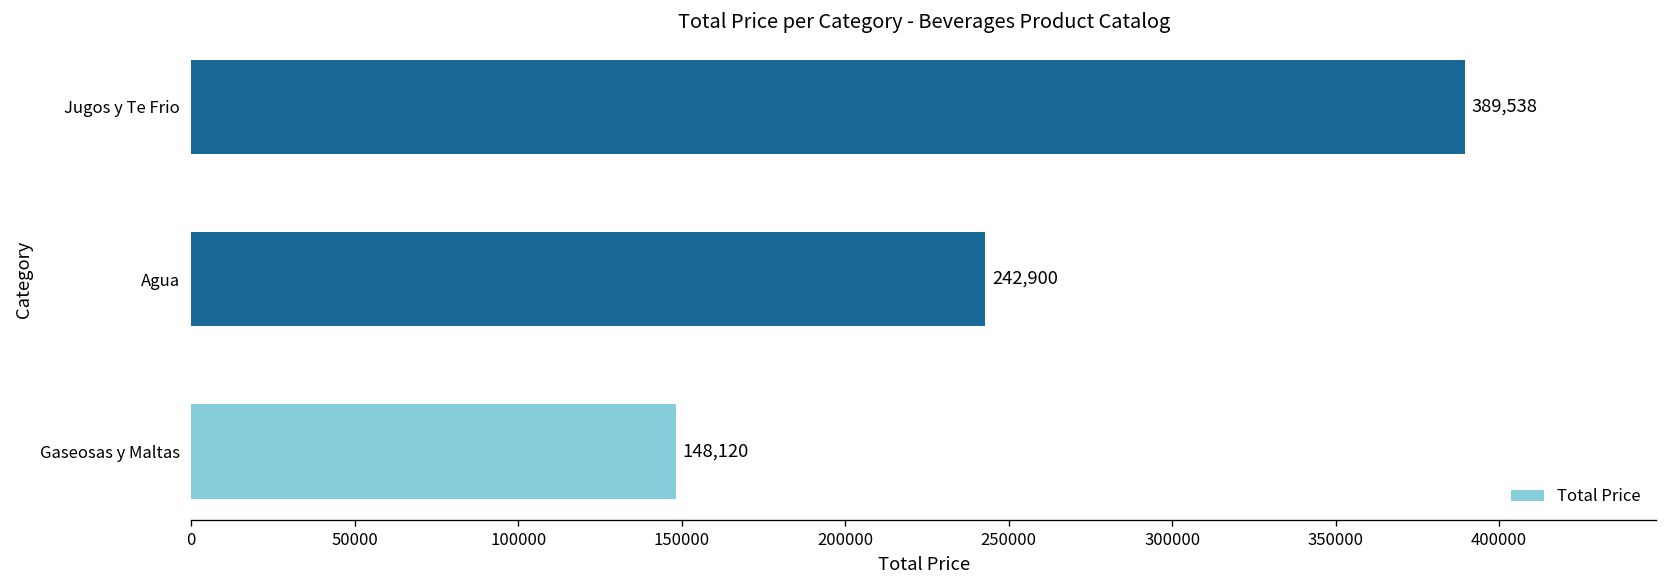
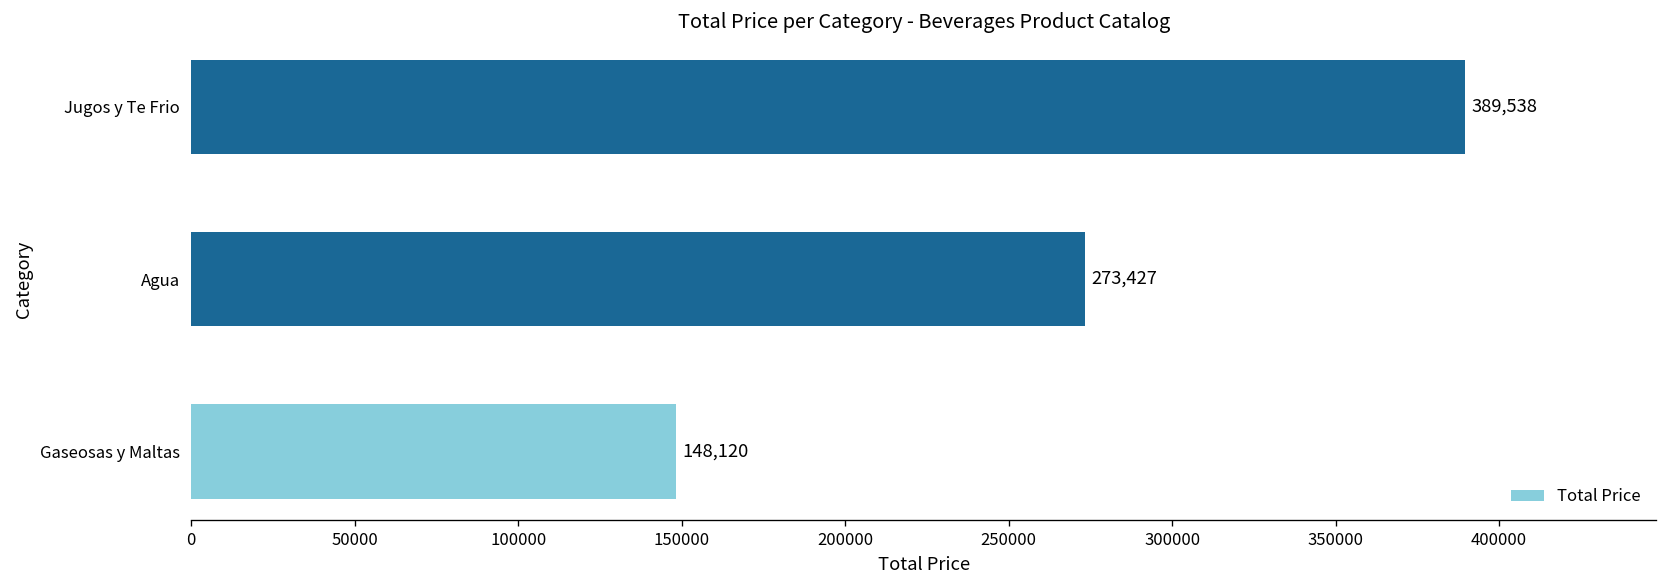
  {
    "Jugos y Te Frio": "389,538",
-   "Agua": "242,900",
+   "Agua": "273,427",
    "Gaseosas y Maltas": "148,120"
  }
